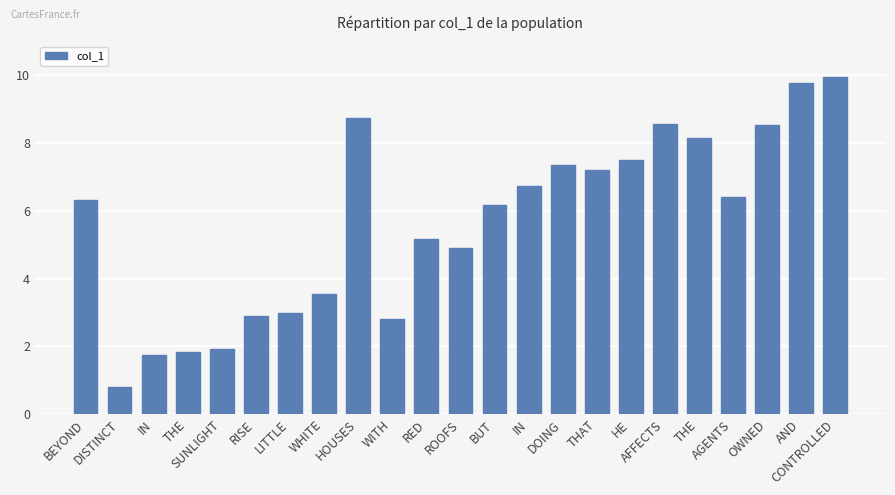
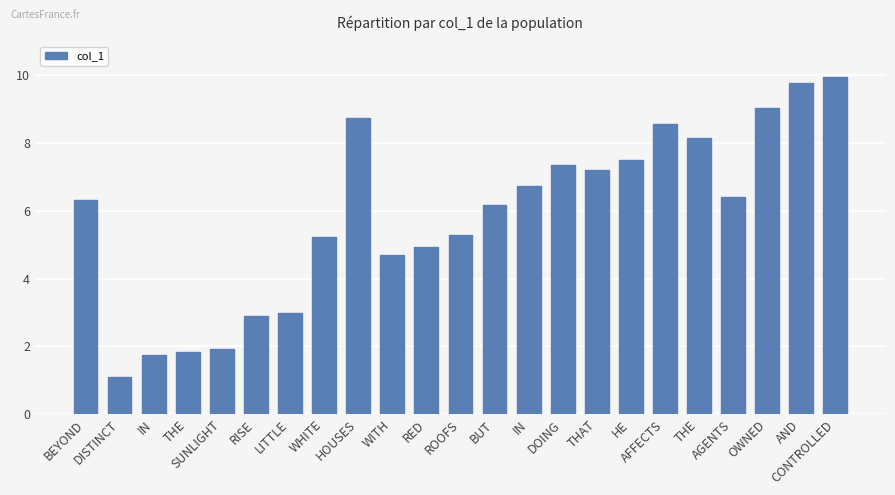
  {
    "BEYOND": 6.3,
-   "DISTINCT": 0.8,
+   "DISTINCT": 1.1,
    "SUNLIGHT": 1.9,
    "RISE": 2.9,
    "LITTLE": 3.0,
-   "WHITE": 3.6,
+   "WHITE": 5.2,
    "HOUSES": 8.7,
-   "WITH": 2.8,
-   "RED": 5.2,
-   "ROOFS": 4.9,
+   "WITH": 4.7,
+   "RED": 4.9,
+   "ROOFS": 5.3,
    "BUT": 6.2,
    "DOING": 7.4,
    "THAT": 7.2,
    "HE": 7.5,
    "AFFECTS": 8.6,
    "AGENTS": 6.4,
-   "OWNED": 8.5,
+   "OWNED": 9.0,
    "AND": 9.8,
    "CONTROLLED": 10.0
  }
